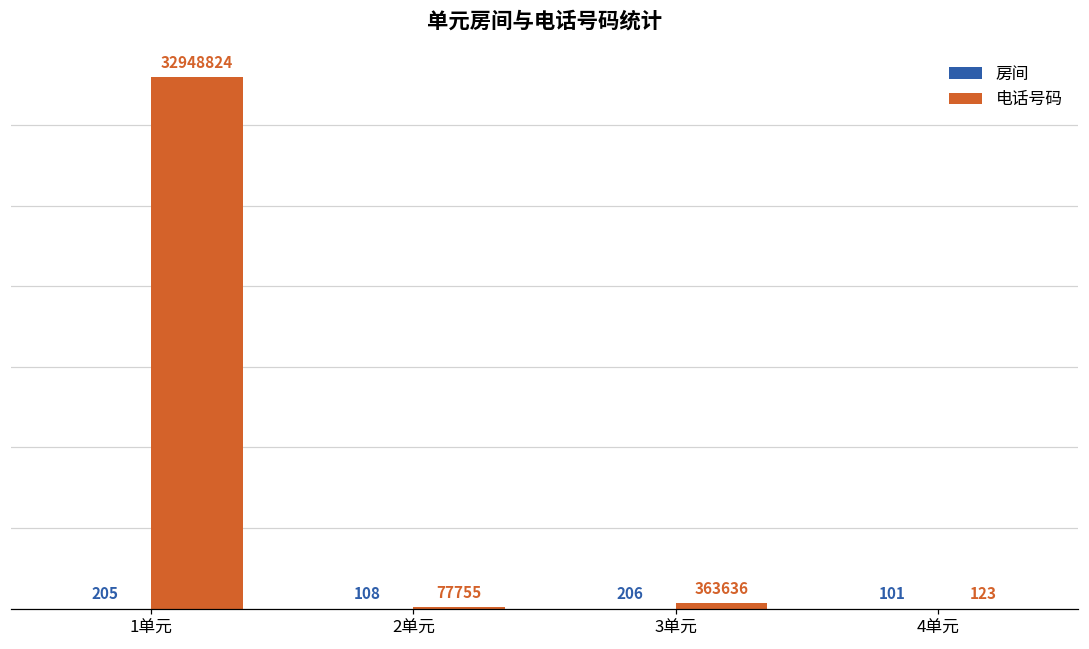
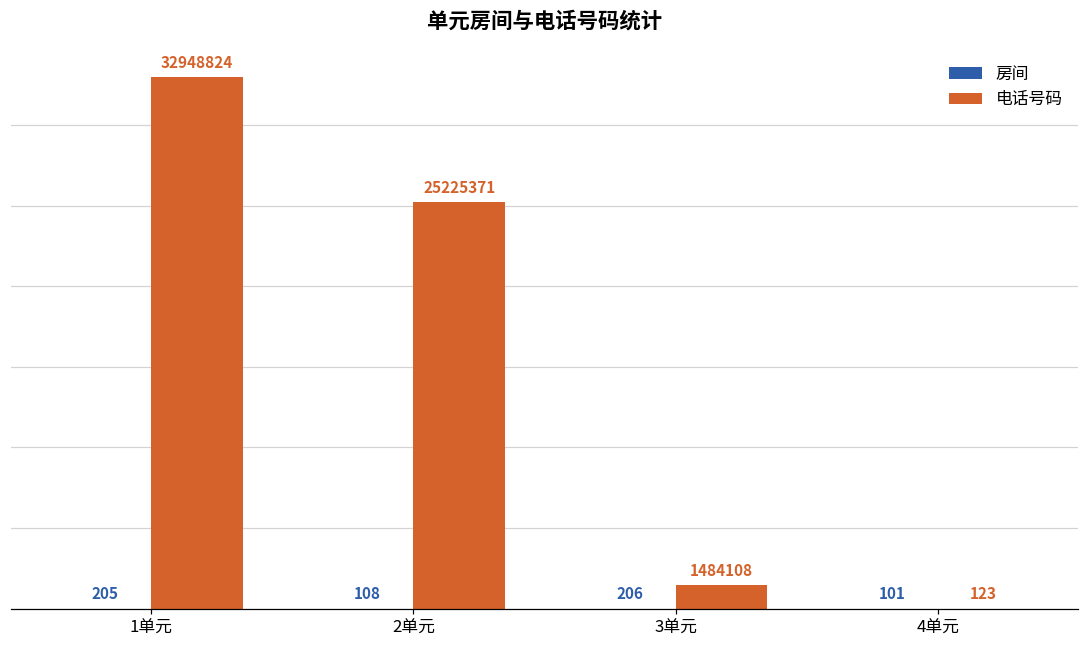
  {
    "房间": {
      "1单元": 205,
      "2单元": 108,
      "3单元": 206,
      "4单元": 101
    },
    "电话号码": {
      "1单元": 32948824,
-     "2单元": 77755,
-     "3单元": 363636,
+     "2单元": 25225371,
+     "3单元": 1484108,
      "4单元": 123
    }
  }
